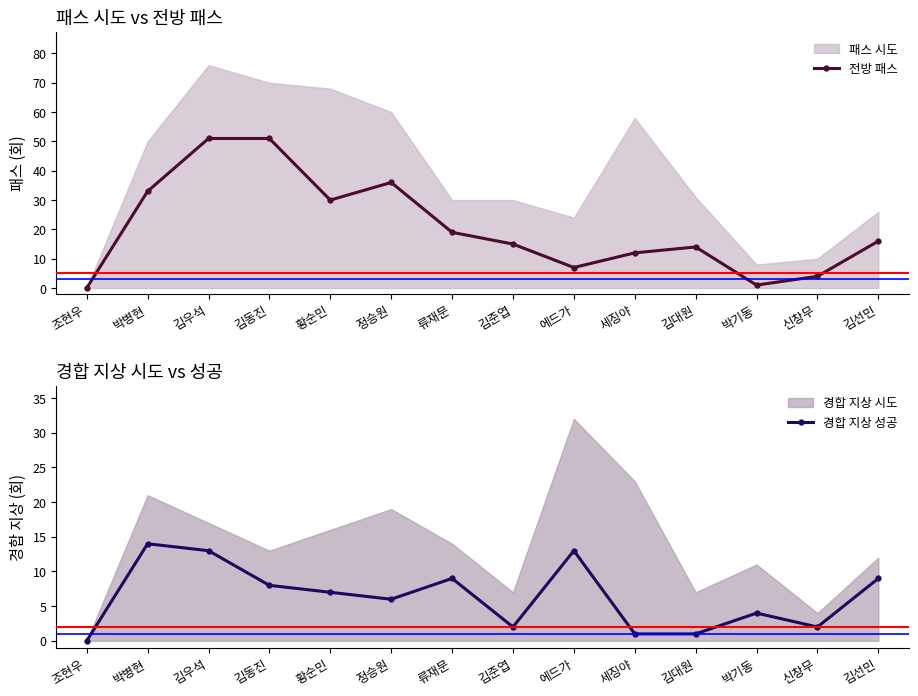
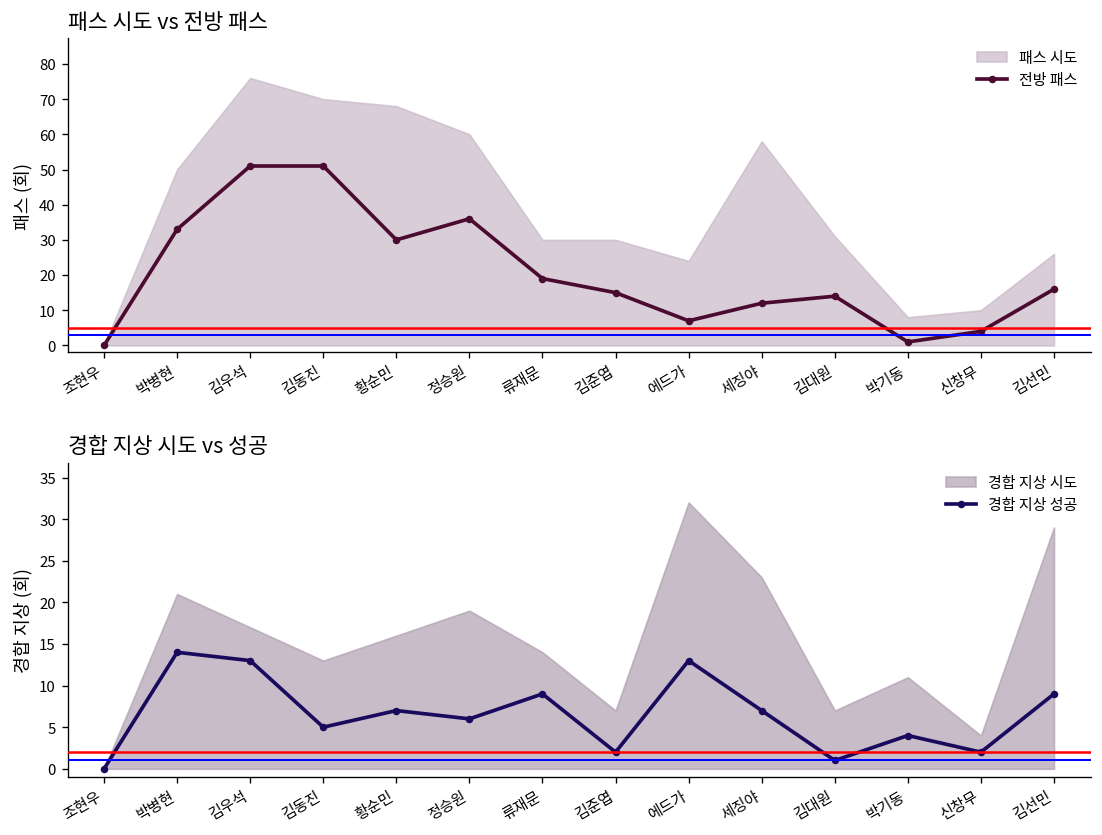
  {
    "패스 시도 vs 전방 패스": {
      "전방 패스": {
        "박병현": 33,
        "김우석": 51,
        "김동진": 51,
        "황순민": 30,
        "정승원": 36,
        "류재문": 19,
        "김준엽": 15,
        "에드가": 7,
        "세징야": 12,
        "김대원": 14,
        "박기동": 1,
        "신창무": 4,
        "김선민": 16
      },
      "패스 시도": {
        "박병현": 50,
        "김우석": 76,
        "김동진": 70,
        "황순민": 68,
        "정승원": 60,
        "류재문": 30,
        "김준엽": 30,
        "에드가": 24,
        "세징야": 58,
        "김대원": 31,
        "박기동": 8,
        "신창무": 10,
        "김선민": 26
      }
    },
    "경합 지상 시도 vs 성공": {
      "경합 지상 성공": {
        "박병현": 14,
        "김우석": 13,
-       "김동진": 8,
+       "김동진": 5,
        "황순민": 7,
        "정승원": 6,
        "류재문": 9,
        "김준엽": 2,
        "에드가": 13,
-       "세징야": 1,
+       "세징야": 7,
        "김대원": 1,
        "박기동": 4,
        "신창무": 2,
        "김선민": 9
      },
      "경합 지상 시도": {
        "박병현": 21,
        "김우석": 17,
        "김동진": 13,
        "황순민": 16,
        "정승원": 19,
        "류재문": 14,
        "김준엽": 7,
        "에드가": 32,
        "세징야": 23,
        "김대원": 7,
        "박기동": 11,
        "신창무": 4,
-       "김선민": 12
+       "김선민": 29
      }
    }
  }
